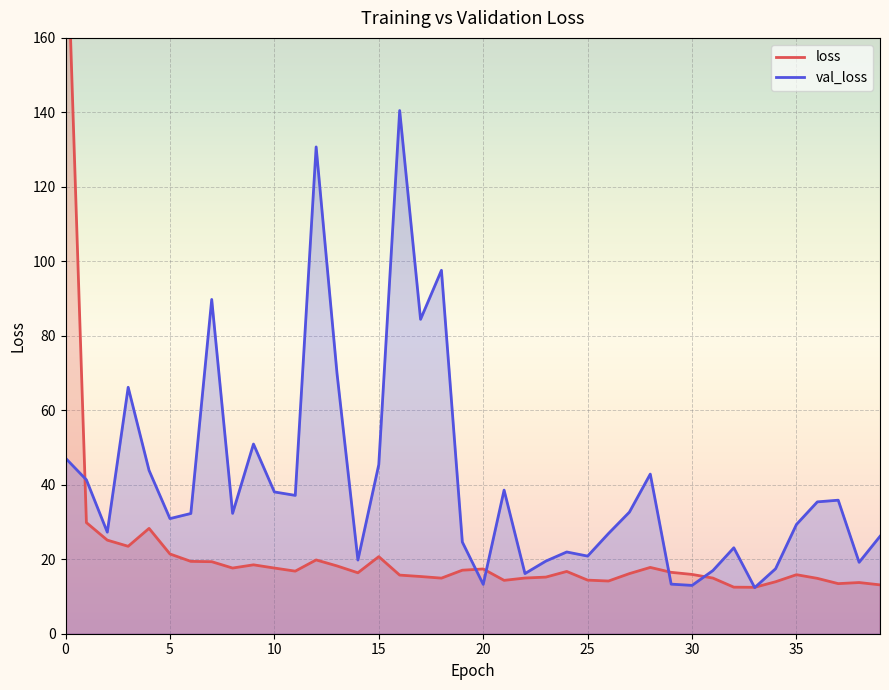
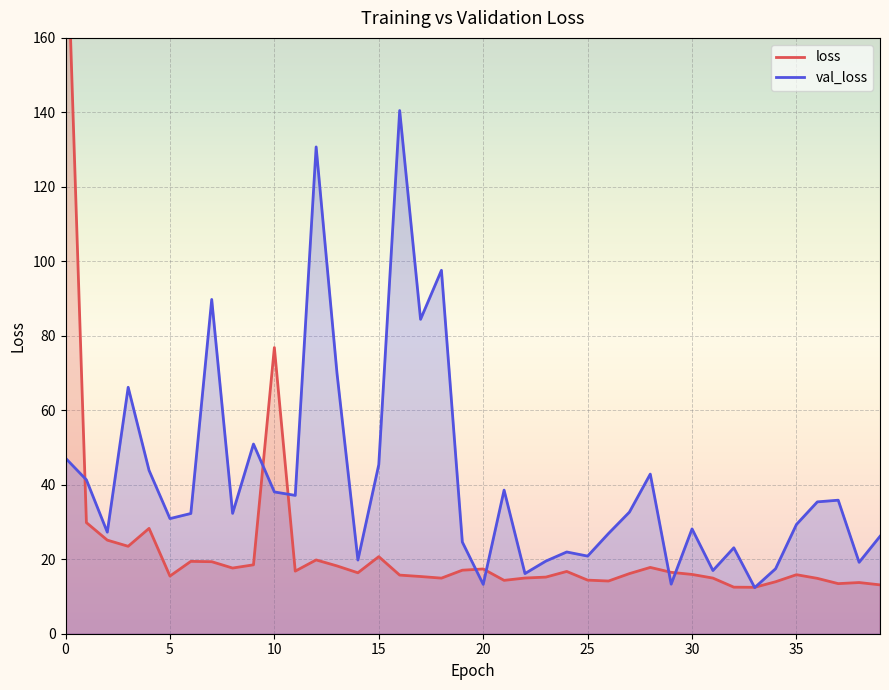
  {
    "loss": {
-     "5": 21,
-     "10": 18,
+     "5": 15,
+     "10": 77,
      "15": 21,
      "20": 17,
      "25": 14,
      "30": 16,
      "35": 16
    },
    "val_loss": {
      "0": 47,
      "5": 31,
      "10": 38,
      "15": 45,
      "20": 13,
      "25": 21,
-     "30": 13,
+     "30": 28,
      "35": 29
    }
  }
